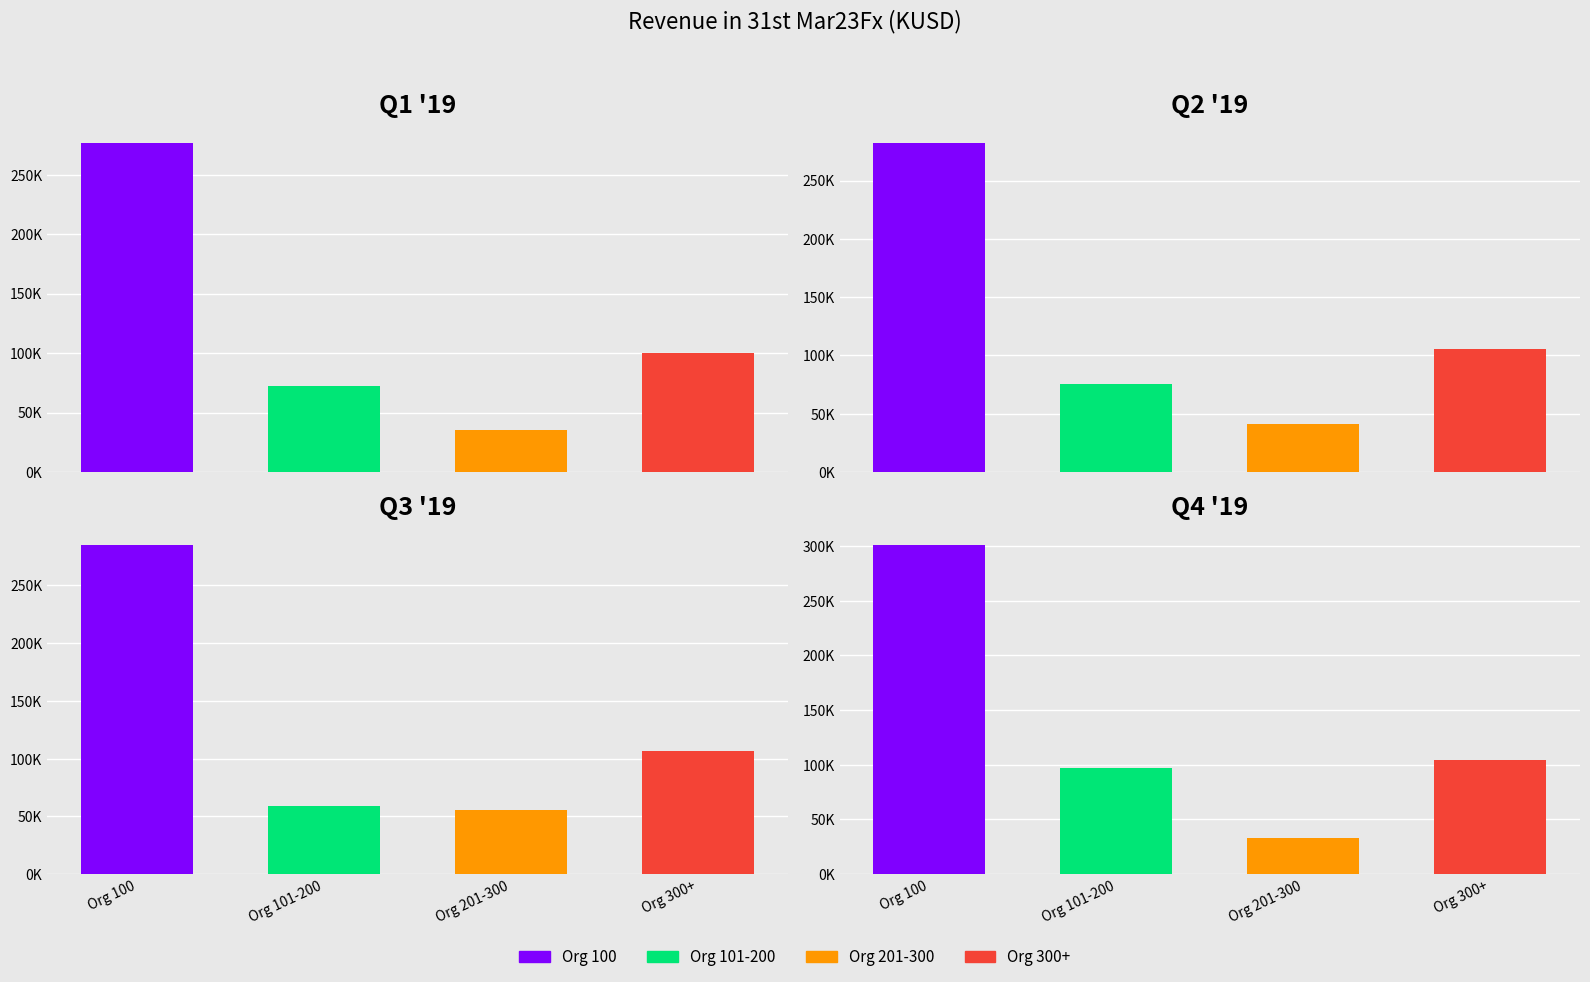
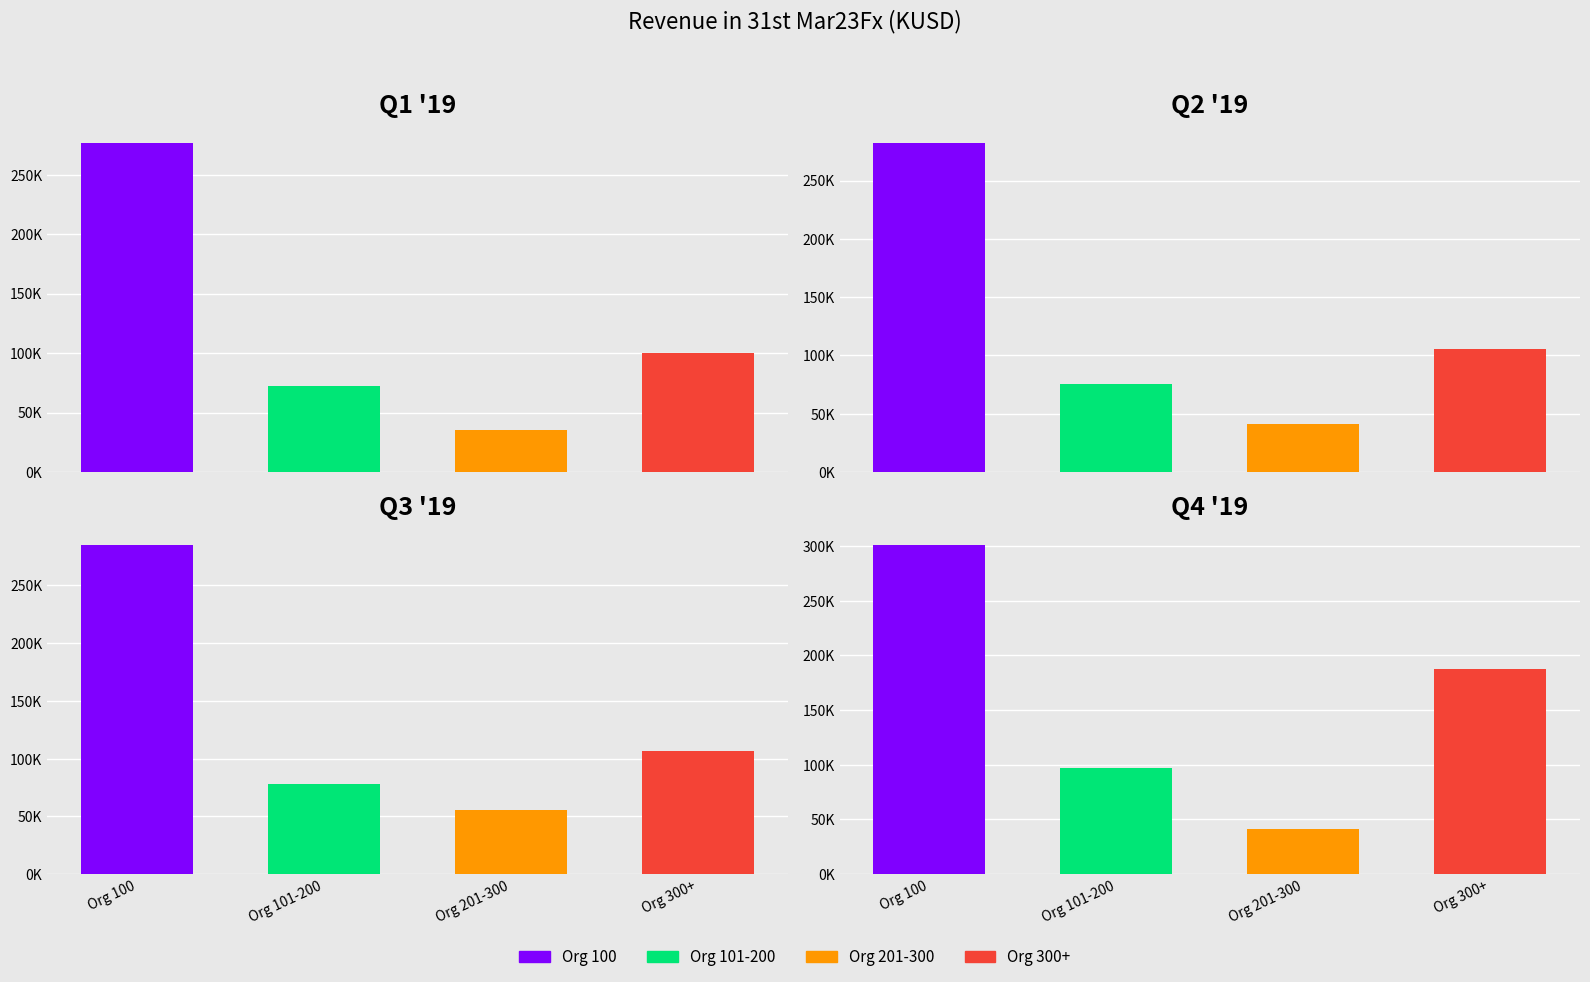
  {
    "Q3 '19": {
      "Org 100": 285000,
-     "Org 101-200": 59000,
+     "Org 101-200": 78000,
      "Org 201-300": 56000,
      "Org 300+": 107000
    },
    "Q4 '19": {
      "Org 100": 301000,
      "Org 101-200": 97000,
-     "Org 201-300": 33000,
-     "Org 300+": 105000
+     "Org 201-300": 41000,
+     "Org 300+": 188000
    }
  }
